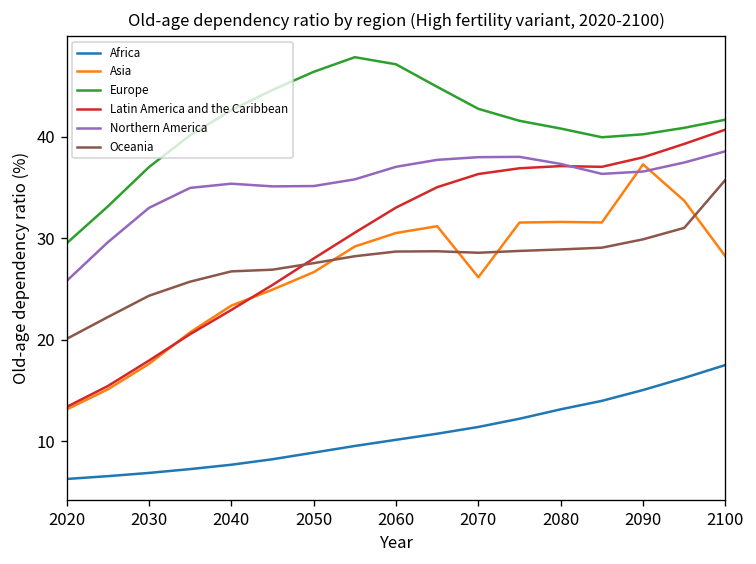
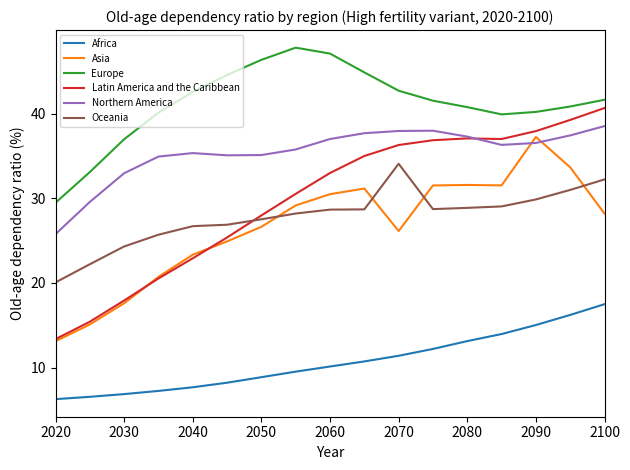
  {
    "Africa": {
      "2020": 6,
      "2030": 7,
      "2040": 8,
      "2050": 9,
      "2060": 10,
      "2070": 11,
      "2080": 13,
      "2090": 15,
      "2100": 17
    },
    "Asia": {
      "2030": 18,
      "2040": 23,
      "2050": 27,
      "2060": 30,
      "2070": 26,
      "2080": 32,
      "2090": 37,
      "2100": 28
    },
    "Europe": {
      "2020": 29,
      "2030": 37,
      "2050": 46,
      "2060": 47,
      "2070": 43,
      "2080": 41,
      "2090": 40,
      "2100": 42
    },
    "Latin America and the Caribbean": {
      "2030": 18,
      "2040": 23,
      "2050": 28,
      "2060": 33,
      "2070": 36,
      "2090": 38,
      "2100": 41
    },
    "Northern America": {
      "2020": 26,
      "2030": 33,
      "2040": 35,
      "2050": 35,
      "2060": 37,
      "2070": 38,
      "2090": 37,
      "2100": 39
    },
    "Oceania": {
      "2020": 20,
      "2030": 24,
      "2040": 27,
      "2050": 28,
      "2060": 29,
-     "2070": 29,
+     "2070": 34,
      "2080": 29,
      "2090": 30,
-     "2100": 36
+     "2100": 32
    }
  }
